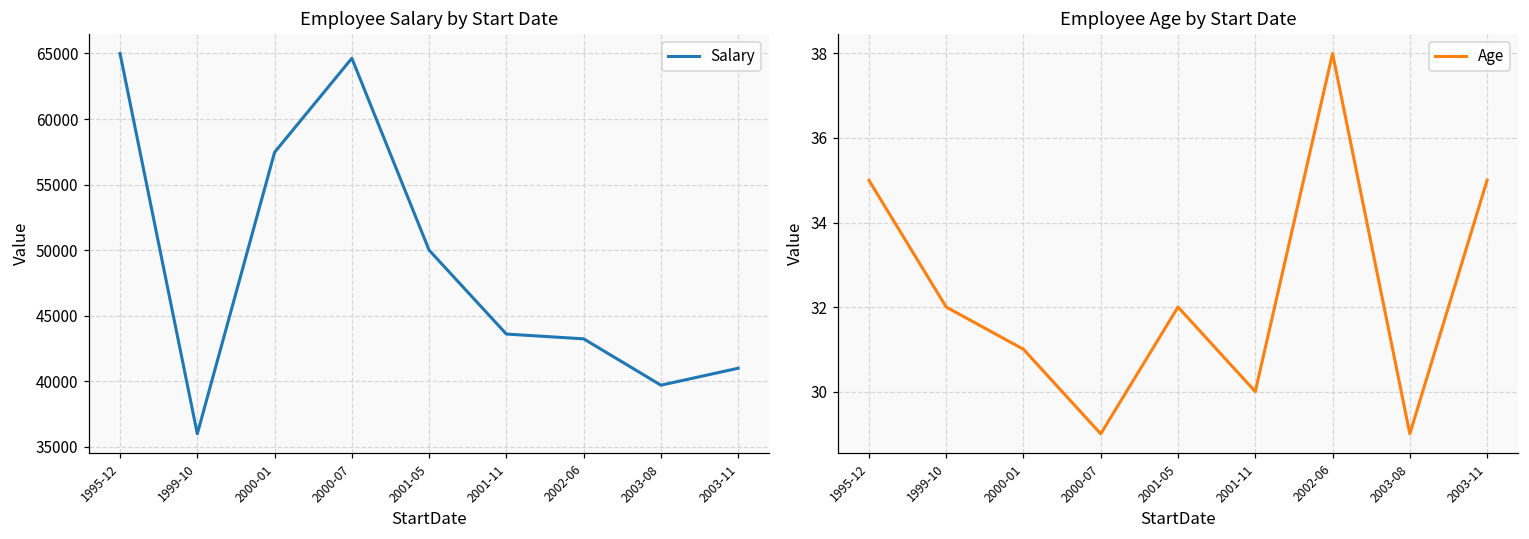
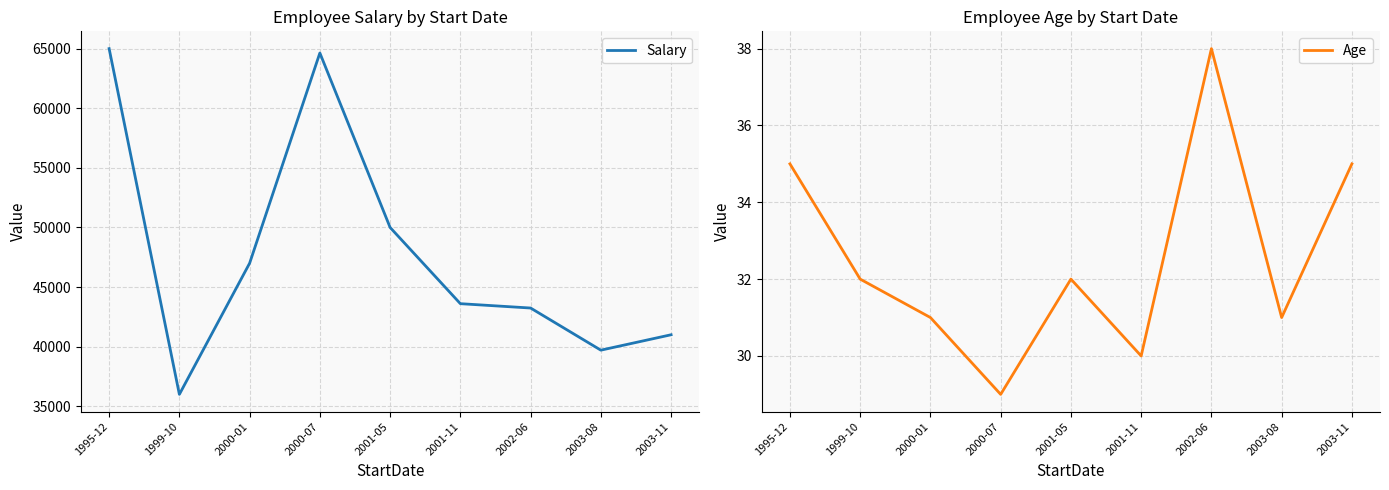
  {
    "Employee Salary by Start Date": {
      "1995-12": 65000,
      "1999-10": 36000,
-     "2000-01": 57500,
+     "2000-01": 47000,
      "2000-07": 64600,
      "2001-05": 50000,
      "2001-11": 43600,
      "2002-06": 43200,
      "2003-08": 39700,
      "2003-11": 41000
    },
    "Employee Age by Start Date": {
      "1995-12": 35,
      "1999-10": 32,
      "2000-01": 31,
      "2000-07": 29,
      "2001-05": 32,
      "2001-11": 30,
      "2002-06": 38,
-     "2003-08": 29,
+     "2003-08": 31,
      "2003-11": 35
    }
  }
